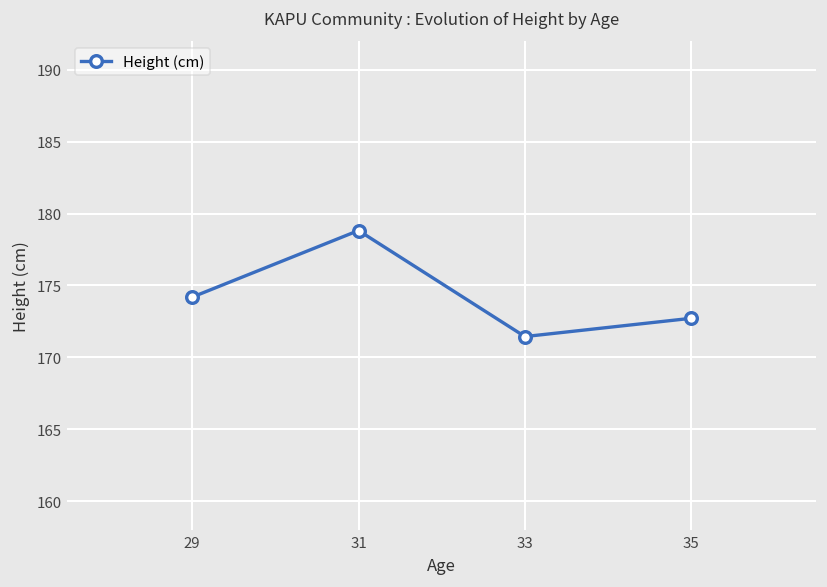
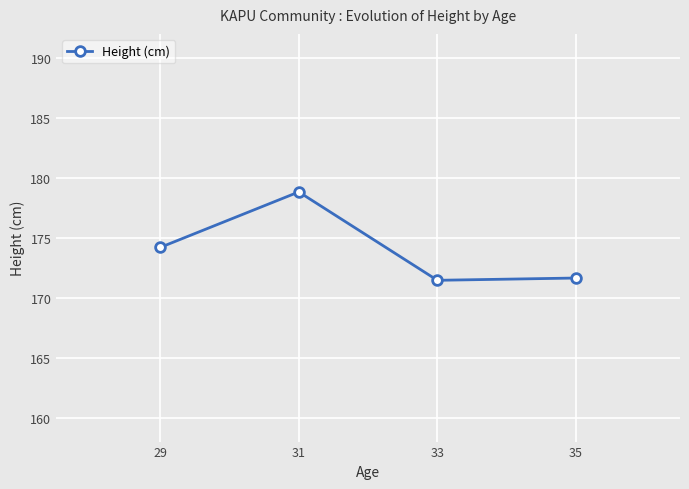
  {
    "29": 174.2,
    "31": 178.8,
    "33": 171.5,
-   "35": 172.7
+   "35": 171.6
  }
